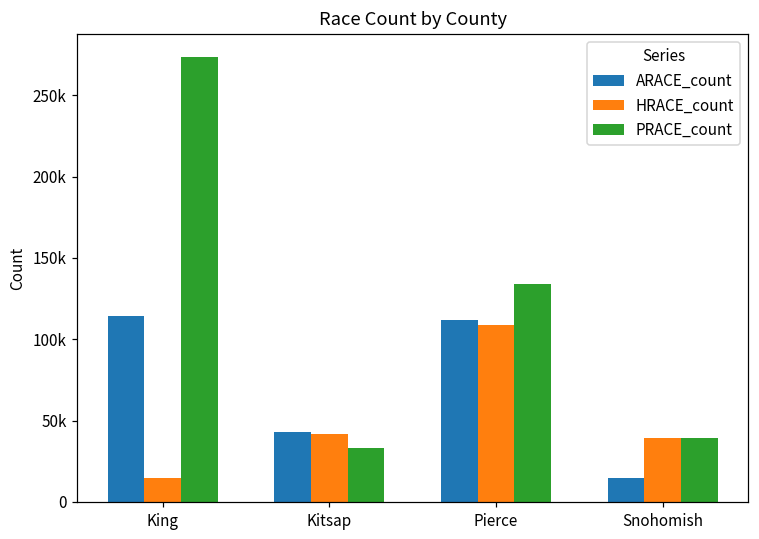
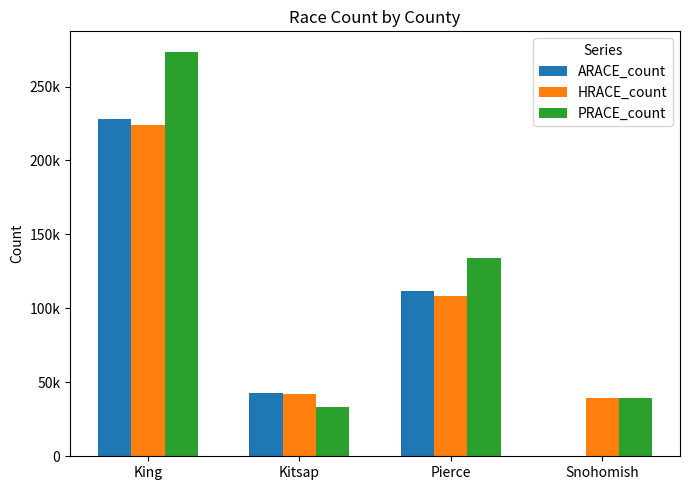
  {
    "ARACE_count": {
-     "King": 115000,
+     "King": 228000,
      "Kitsap": 43000,
      "Pierce": 112000,
-     "Snohomish": 14000
+     "Snohomish": 0
    },
    "HRACE_count": {
-     "King": 14000,
+     "King": 224000,
      "Kitsap": 42000,
      "Pierce": 109000,
      "Snohomish": 39000
    },
    "PRACE_count": {
      "King": 274000,
      "Kitsap": 33000,
      "Pierce": 134000,
      "Snohomish": 39000
    }
  }
